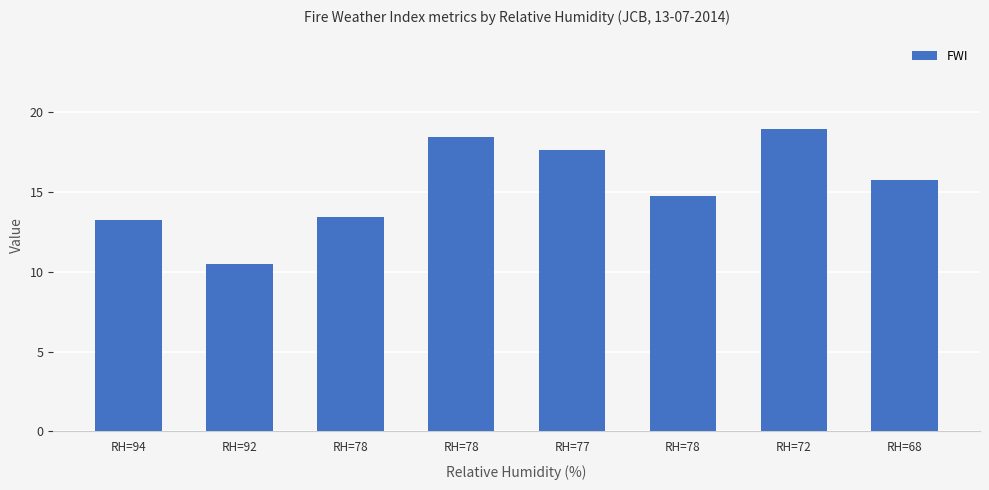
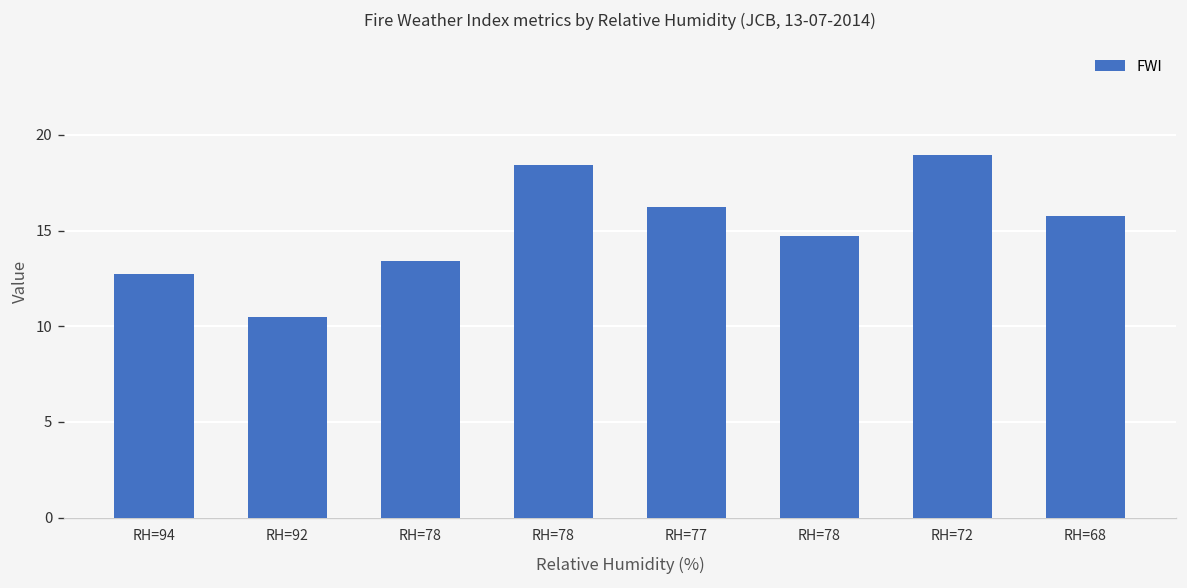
  {
-   "RH=94": 13.2,
+   "RH=94": 12.7,
    "RH=92": 10.5,
-   "RH=77": 17.6,
+   "RH=77": 16.2,
    "RH=72": 19.0,
    "RH=68": 15.8
  }
